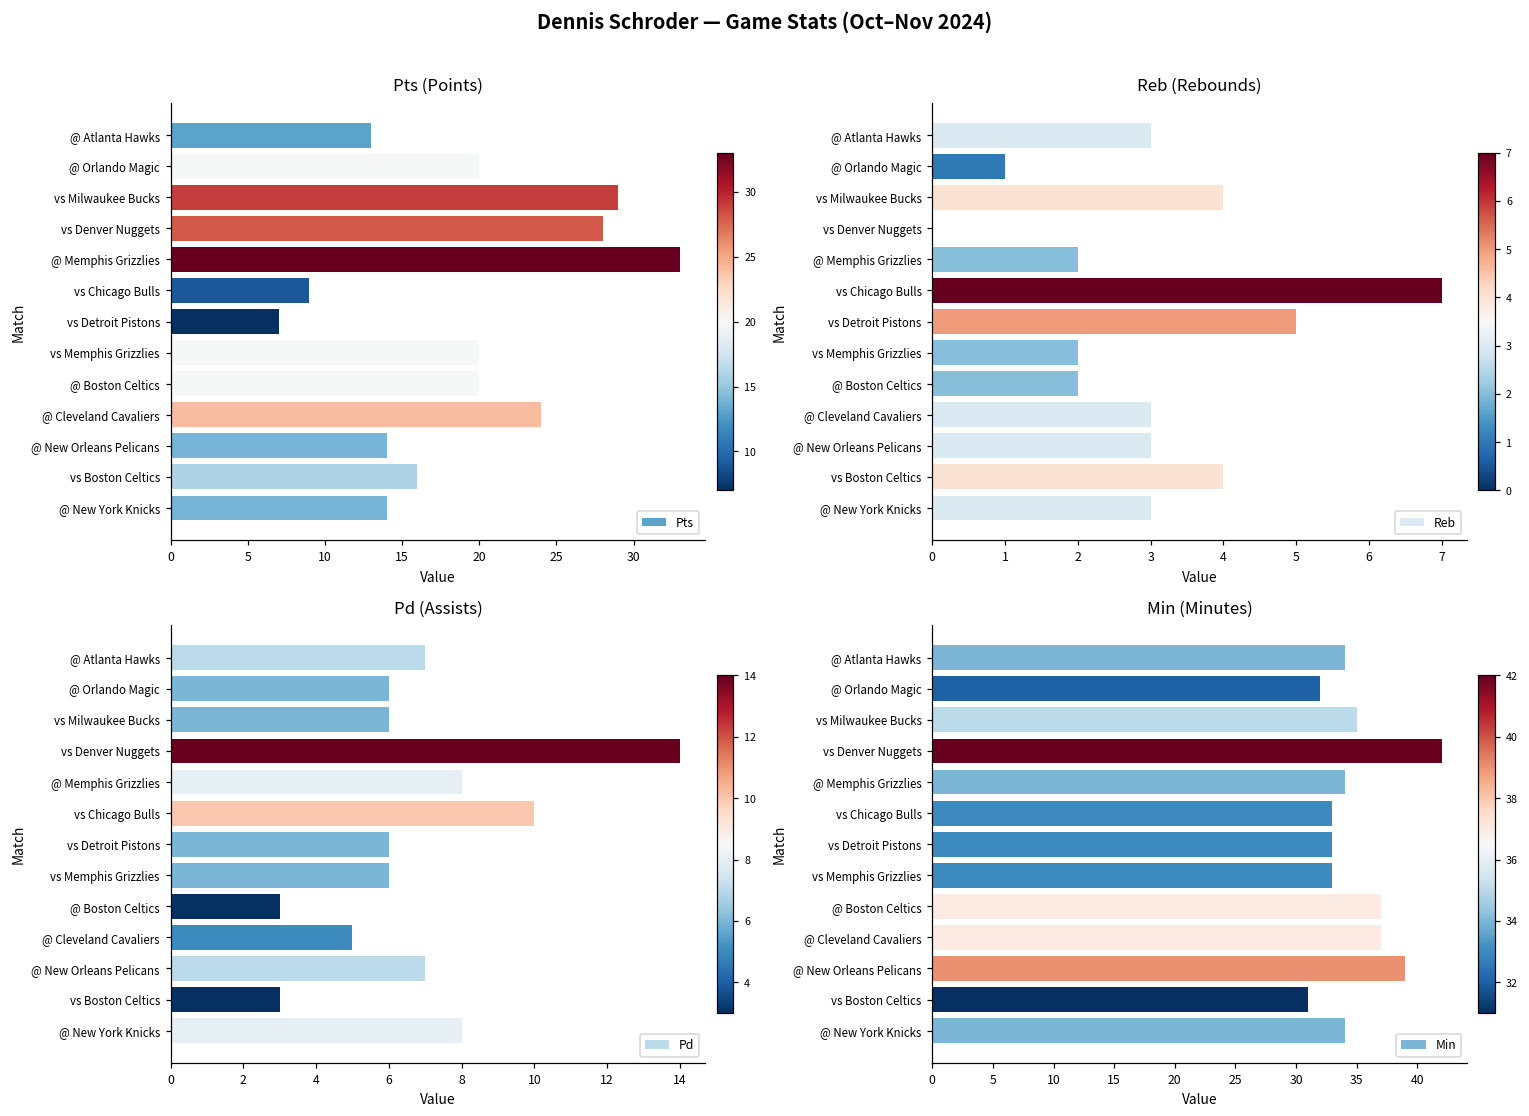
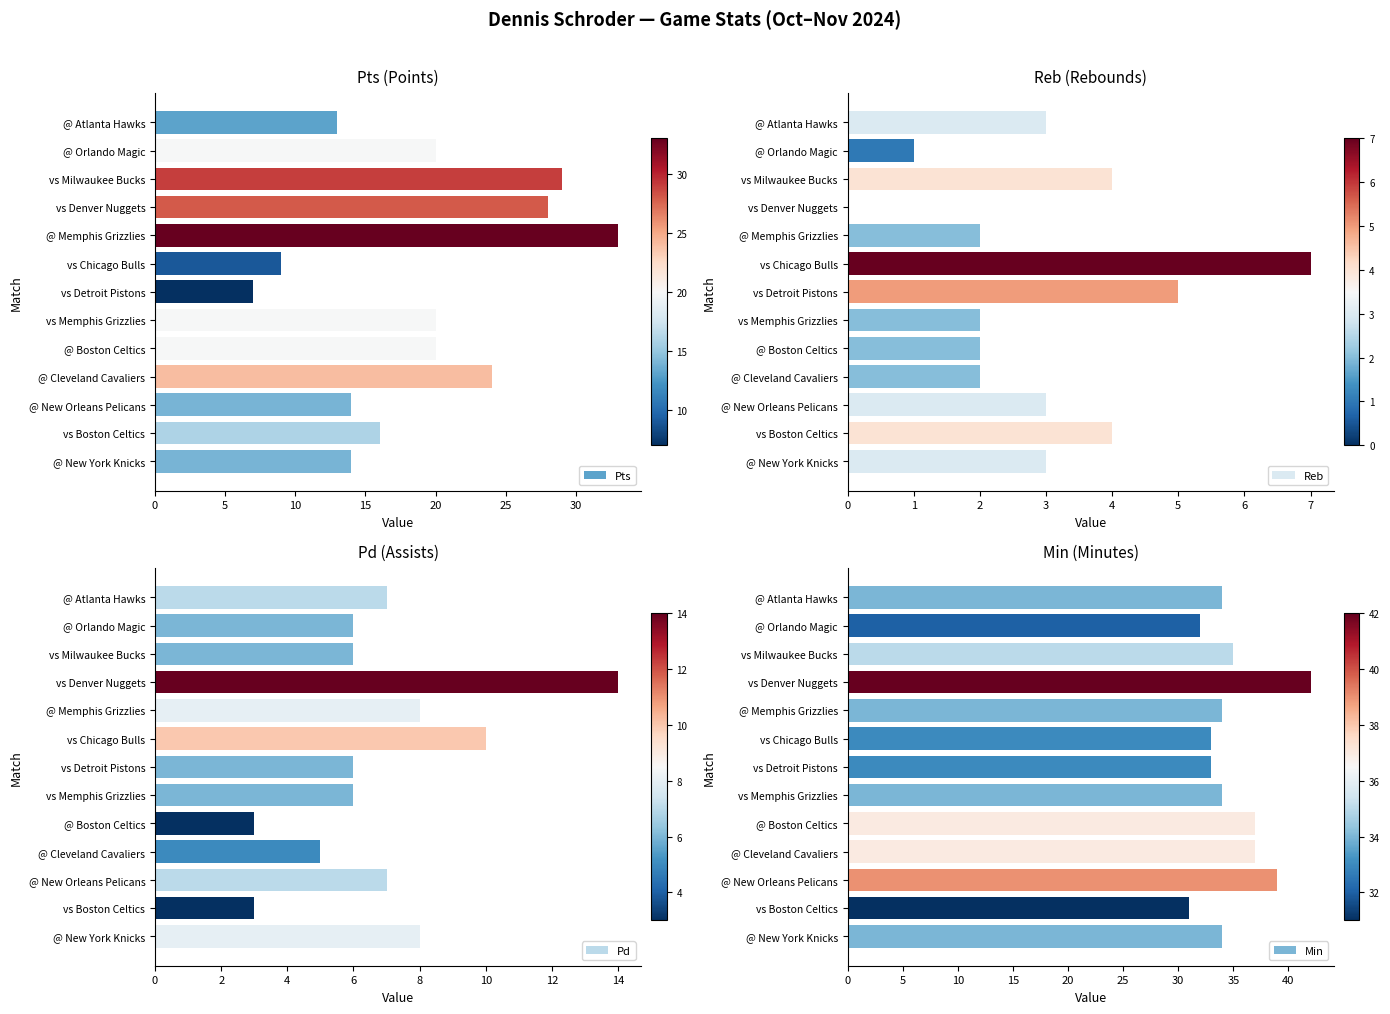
  {
    "Pts (Points)": {
      "@ Atlanta Hawks": 13.0,
      "@ Orlando Magic": 20.0,
      "vs Milwaukee Bucks": 29.0,
      "vs Denver Nuggets": 28.0,
      "@ Memphis Grizzlies": 33.0,
      "vs Chicago Bulls": 9.0,
      "vs Detroit Pistons": 7.0,
      "vs Memphis Grizzlies": 20.0,
      "@ Boston Celtics": 20.0,
      "@ Cleveland Cavaliers": 24.0,
      "@ New Orleans Pelicans": 14.0,
      "vs Boston Celtics": 16.0,
      "@ New York Knicks": 14.0
    },
    "Reb (Rebounds)": {
      "@ Atlanta Hawks": 3,
      "@ Orlando Magic": 1,
      "vs Milwaukee Bucks": 4,
      "vs Denver Nuggets": 0,
      "@ Memphis Grizzlies": 2,
      "vs Chicago Bulls": 7,
      "vs Detroit Pistons": 5,
      "vs Memphis Grizzlies": 2,
      "@ Boston Celtics": 2,
-     "@ Cleveland Cavaliers": 3,
+     "@ Cleveland Cavaliers": 2,
      "@ New Orleans Pelicans": 3,
      "vs Boston Celtics": 4,
      "@ New York Knicks": 3
    },
    "Pd (Assists)": {
      "@ Atlanta Hawks": 7.0,
      "@ Orlando Magic": 6.0,
      "vs Milwaukee Bucks": 6.0,
      "vs Denver Nuggets": 14.0,
      "@ Memphis Grizzlies": 8.0,
      "vs Chicago Bulls": 10.0,
      "vs Detroit Pistons": 6.0,
      "vs Memphis Grizzlies": 6.0,
      "@ Boston Celtics": 3.0,
      "@ Cleveland Cavaliers": 5.0,
      "@ New Orleans Pelicans": 7.0,
      "vs Boston Celtics": 3.0,
      "@ New York Knicks": 8.0
    },
    "Min (Minutes)": {
      "@ Atlanta Hawks": 34,
      "@ Orlando Magic": 32,
      "vs Milwaukee Bucks": 35,
      "vs Denver Nuggets": 42,
      "@ Memphis Grizzlies": 34,
      "vs Chicago Bulls": 33,
      "vs Detroit Pistons": 33,
-     "vs Memphis Grizzlies": 33,
+     "vs Memphis Grizzlies": 34,
      "@ Boston Celtics": 37,
      "@ Cleveland Cavaliers": 37,
      "@ New Orleans Pelicans": 39,
      "vs Boston Celtics": 31,
      "@ New York Knicks": 34
    }
  }
